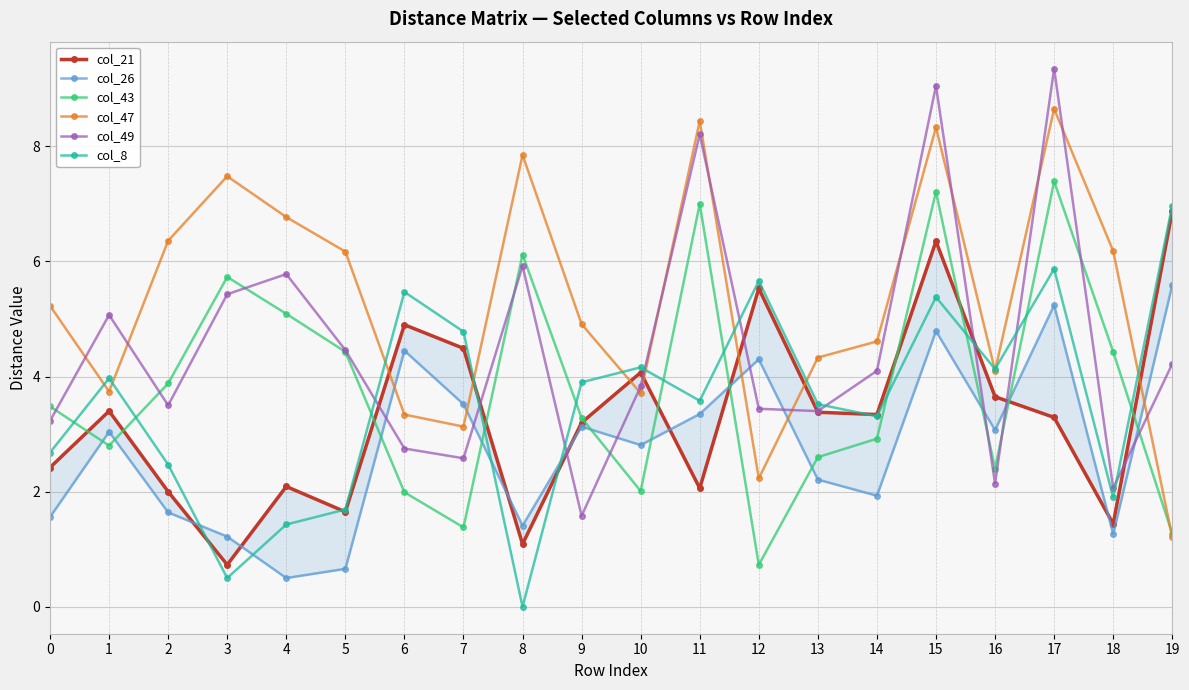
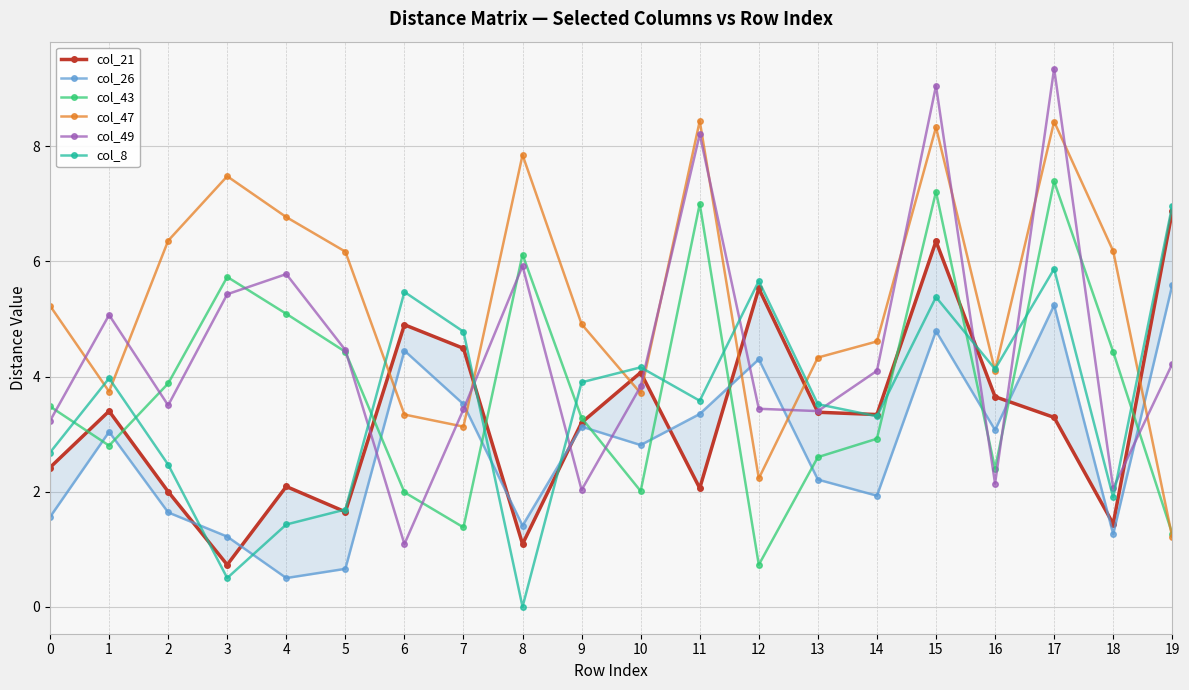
  {
    "col_21": {
      "3": 0.7,
      "8": 1.1,
      "11": 2.1,
      "17": 3.3
    },
    "col_47": {
      "0": 5.2,
      "1": 3.7,
      "2": 6.4,
      "3": 7.5,
      "4": 6.8,
      "5": 6.2,
      "6": 3.3,
      "7": 3.1,
      "8": 7.9,
      "9": 4.9,
      "10": 3.7,
      "11": 8.4,
      "12": 2.2,
      "13": 4.3,
      "14": 4.6,
      "15": 8.3,
-     "17": 8.7,
+     "17": 8.4,
      "18": 6.2,
      "19": 1.2
    },
    "col_49": {
      "0": 3.2,
      "1": 5.1,
      "2": 3.5,
      "3": 5.4,
      "4": 5.8,
-     "6": 2.8,
-     "7": 2.6,
+     "6": 1.1,
+     "7": 3.4,
      "8": 5.9,
-     "9": 1.6,
+     "9": 2.0,
      "10": 3.8,
      "11": 8.2,
      "12": 3.4,
      "14": 4.1,
      "15": 9.1,
      "16": 2.1,
      "17": 9.4,
      "18": 2.1,
      "19": 4.2
    }
  }
